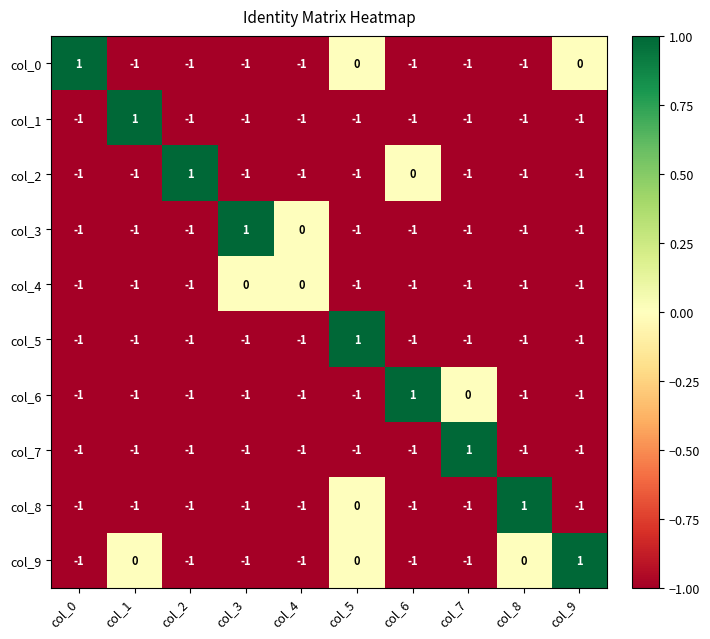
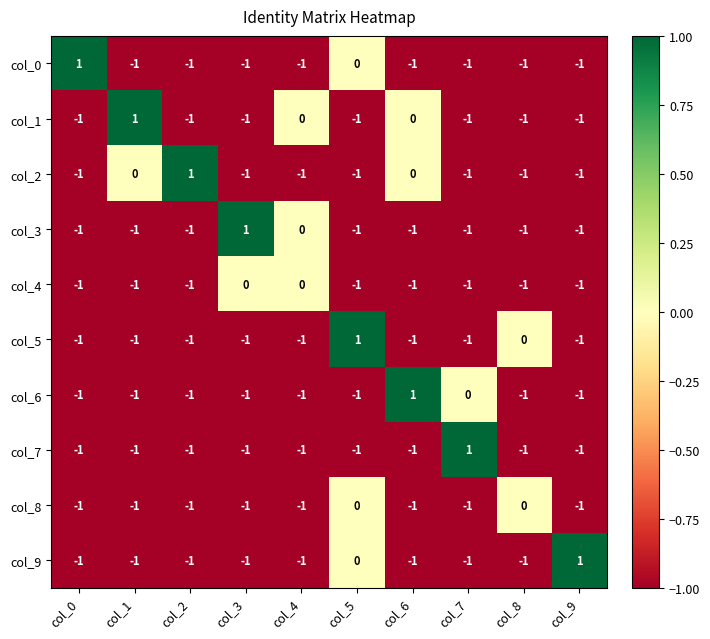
  {
    "col_0": {
      "col_0": 1,
      "col_1": -1,
      "col_2": -1,
      "col_3": -1,
      "col_4": -1,
      "col_5": 0,
      "col_6": -1,
      "col_7": -1,
      "col_8": -1,
-     "col_9": 0
+     "col_9": -1
    },
    "col_1": {
      "col_0": -1,
      "col_1": 1,
      "col_2": -1,
      "col_3": -1,
-     "col_4": -1,
+     "col_4": 0,
      "col_5": -1,
-     "col_6": -1,
+     "col_6": 0,
      "col_7": -1,
      "col_8": -1,
      "col_9": -1
    },
    "col_2": {
      "col_0": -1,
-     "col_1": -1,
+     "col_1": 0,
      "col_2": 1,
      "col_3": -1,
      "col_4": -1,
      "col_5": -1,
      "col_6": 0,
      "col_7": -1,
      "col_8": -1,
      "col_9": -1
    },
    "col_3": {
      "col_0": -1,
      "col_1": -1,
      "col_2": -1,
      "col_3": 1,
      "col_4": 0,
      "col_5": -1,
      "col_6": -1,
      "col_7": -1,
      "col_8": -1,
      "col_9": -1
    },
    "col_4": {
      "col_0": -1,
      "col_1": -1,
      "col_2": -1,
      "col_3": 0,
      "col_4": 0,
      "col_5": -1,
      "col_6": -1,
      "col_7": -1,
      "col_8": -1,
      "col_9": -1
    },
    "col_5": {
      "col_0": -1,
      "col_1": -1,
      "col_2": -1,
      "col_3": -1,
      "col_4": -1,
      "col_5": 1,
      "col_6": -1,
      "col_7": -1,
-     "col_8": -1,
+     "col_8": 0,
      "col_9": -1
    },
    "col_6": {
      "col_0": -1,
      "col_1": -1,
      "col_2": -1,
      "col_3": -1,
      "col_4": -1,
      "col_5": -1,
      "col_6": 1,
      "col_7": 0,
      "col_8": -1,
      "col_9": -1
    },
    "col_7": {
      "col_0": -1,
      "col_1": -1,
      "col_2": -1,
      "col_3": -1,
      "col_4": -1,
      "col_5": -1,
      "col_6": -1,
      "col_7": 1,
      "col_8": -1,
      "col_9": -1
    },
    "col_8": {
      "col_0": -1,
      "col_1": -1,
      "col_2": -1,
      "col_3": -1,
      "col_4": -1,
      "col_5": 0,
      "col_6": -1,
      "col_7": -1,
-     "col_8": 1,
+     "col_8": 0,
      "col_9": -1
    },
    "col_9": {
      "col_0": -1,
-     "col_1": 0,
+     "col_1": -1,
      "col_2": -1,
      "col_3": -1,
      "col_4": -1,
      "col_5": 0,
      "col_6": -1,
      "col_7": -1,
-     "col_8": 0,
+     "col_8": -1,
      "col_9": 1
    }
  }
